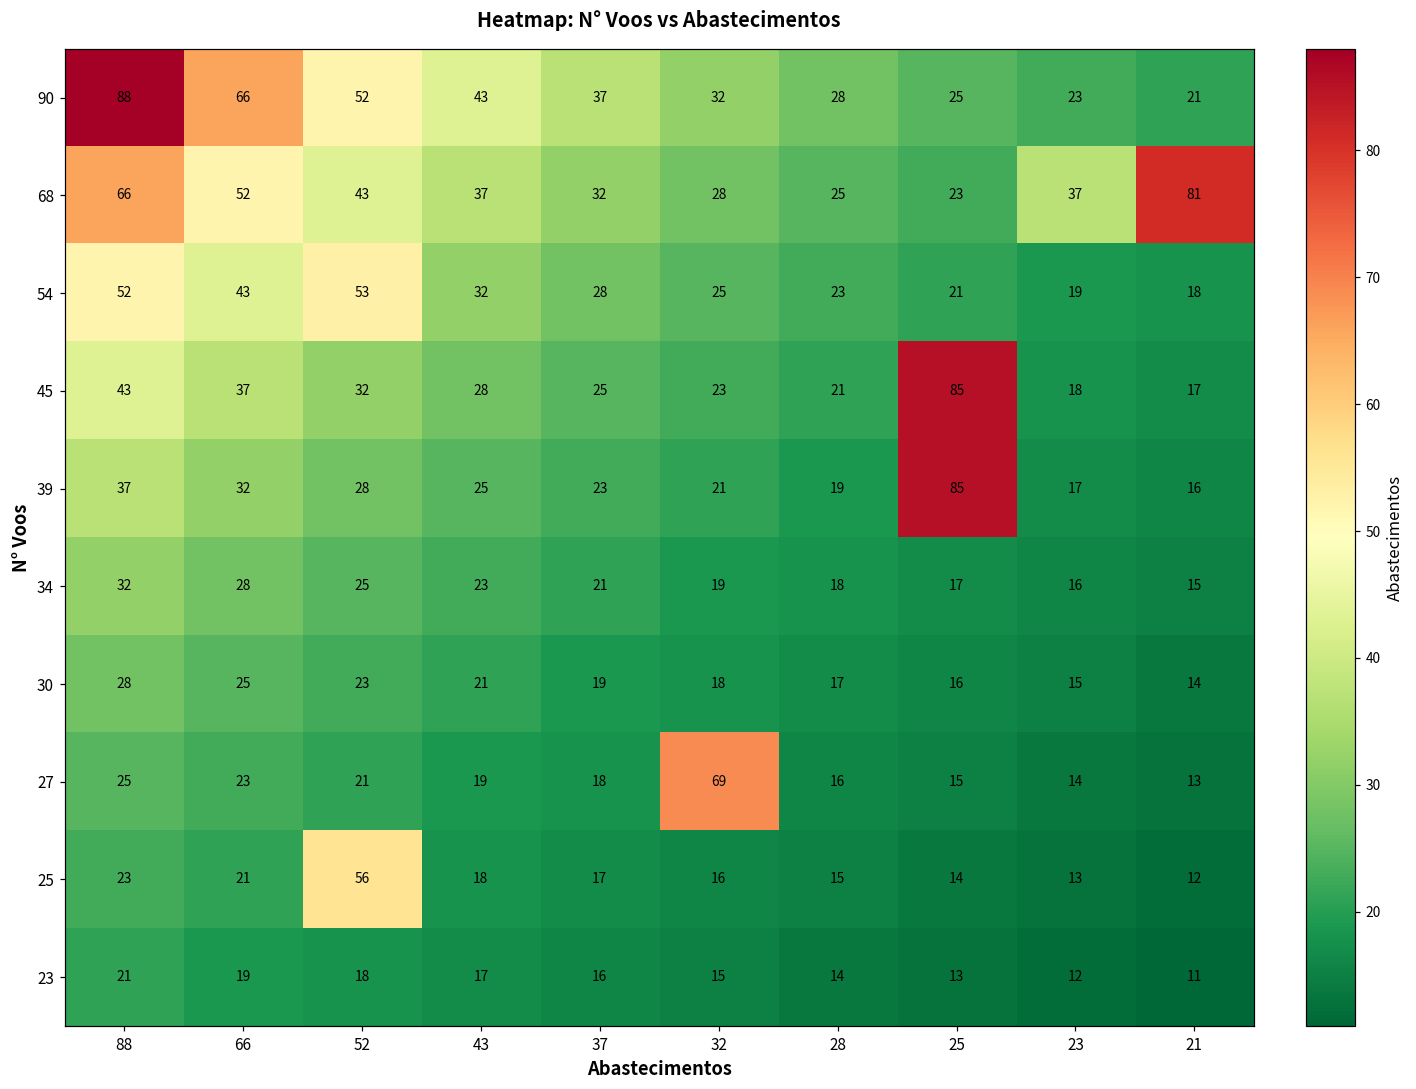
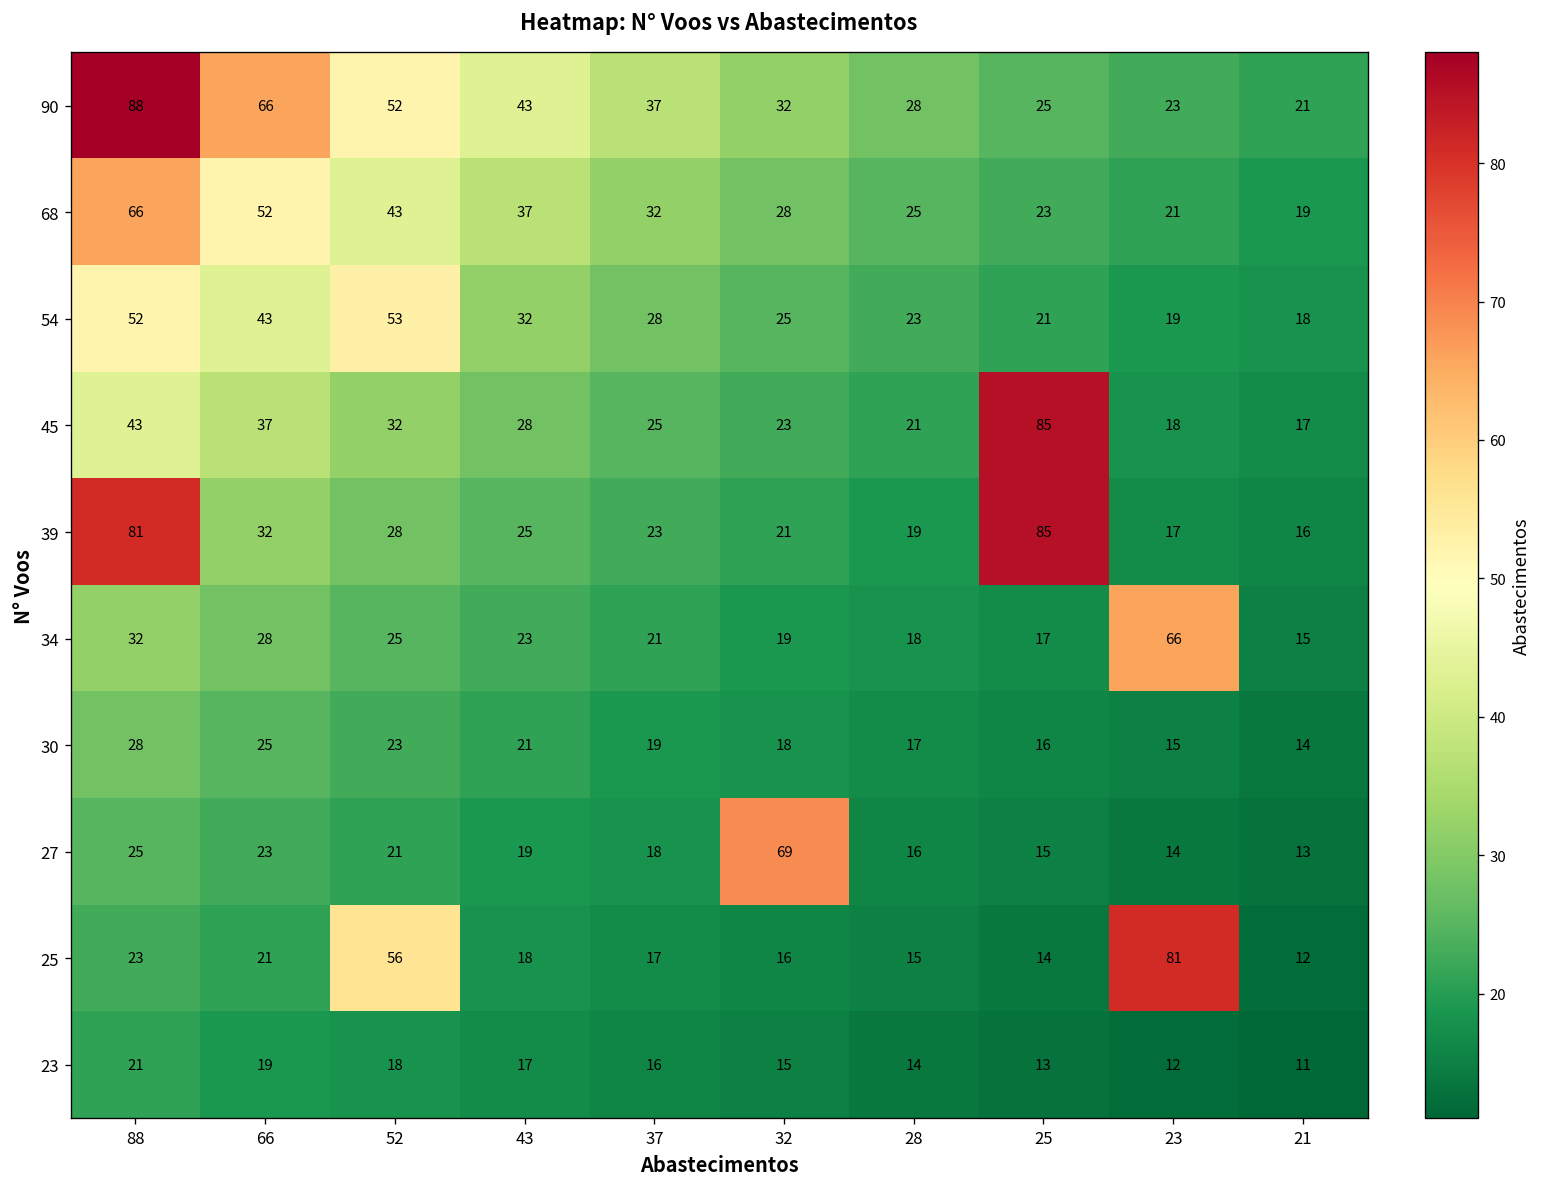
  {
    "90": {
      "88": 88,
      "66": 66,
      "52": 52,
      "43": 43,
      "37": 37,
      "32": 32,
      "28": 28,
      "25": 25,
      "23": 23,
      "21": 21
    },
    "68": {
      "88": 66,
      "66": 52,
      "52": 43,
      "43": 37,
      "37": 32,
      "32": 28,
      "28": 25,
      "25": 23,
-     "23": 37,
-     "21": 81
+     "23": 21,
+     "21": 19
    },
    "54": {
      "88": 52,
      "66": 43,
      "52": 53,
      "43": 32,
      "37": 28,
      "32": 25,
      "28": 23,
      "25": 21,
      "23": 19,
      "21": 18
    },
    "45": {
      "88": 43,
      "66": 37,
      "52": 32,
      "43": 28,
      "37": 25,
      "32": 23,
      "28": 21,
      "25": 85,
      "23": 18,
      "21": 17
    },
    "39": {
-     "88": 37,
+     "88": 81,
      "66": 32,
      "52": 28,
      "43": 25,
      "37": 23,
      "32": 21,
      "28": 19,
      "25": 85,
      "23": 17,
      "21": 16
    },
    "34": {
      "88": 32,
      "66": 28,
      "52": 25,
      "43": 23,
      "37": 21,
      "32": 19,
      "28": 18,
      "25": 17,
-     "23": 16,
+     "23": 66,
      "21": 15
    },
    "30": {
      "88": 28,
      "66": 25,
      "52": 23,
      "43": 21,
      "37": 19,
      "32": 18,
      "28": 17,
      "25": 16,
      "23": 15,
      "21": 14
    },
    "27": {
      "88": 25,
      "66": 23,
      "52": 21,
      "43": 19,
      "37": 18,
      "32": 69,
      "28": 16,
      "25": 15,
      "23": 14,
      "21": 13
    },
    "25": {
      "88": 23,
      "66": 21,
      "52": 56,
      "43": 18,
      "37": 17,
      "32": 16,
      "28": 15,
      "25": 14,
-     "23": 13,
+     "23": 81,
      "21": 12
    },
    "23": {
      "88": 21,
      "66": 19,
      "52": 18,
      "43": 17,
      "37": 16,
      "32": 15,
      "28": 14,
      "25": 13,
      "23": 12,
      "21": 11
    }
  }
